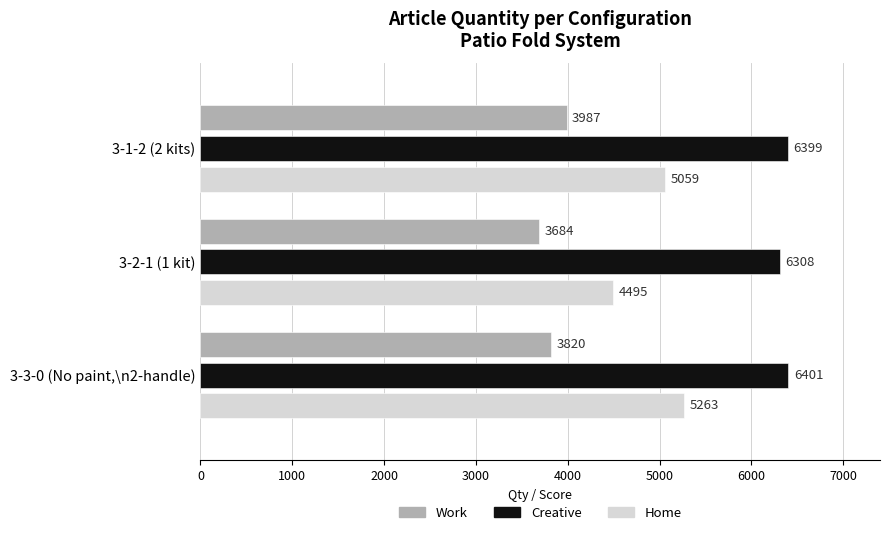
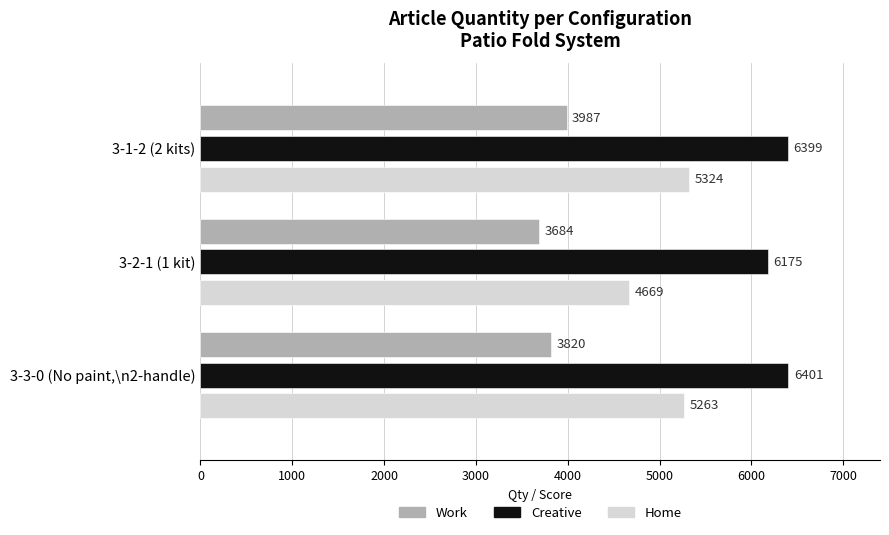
  {
    "Work": {
      "3-1-2 (2 kits)": 3987,
      "3-2-1 (1 kit)": 3684,
      "3-3-0 (No paint,\\n2-handle)": 3820
    },
    "Creative": {
      "3-1-2 (2 kits)": 6399,
-     "3-2-1 (1 kit)": 6308,
+     "3-2-1 (1 kit)": 6175,
      "3-3-0 (No paint,\\n2-handle)": 6401
    },
    "Home": {
-     "3-1-2 (2 kits)": 5059,
-     "3-2-1 (1 kit)": 4495,
+     "3-1-2 (2 kits)": 5324,
+     "3-2-1 (1 kit)": 4669,
      "3-3-0 (No paint,\\n2-handle)": 5263
    }
  }
